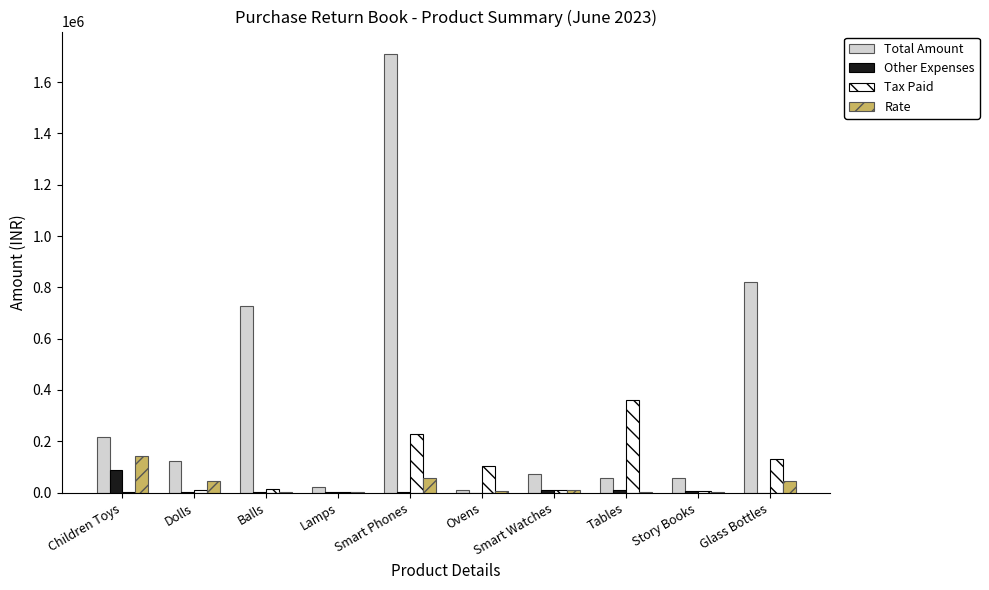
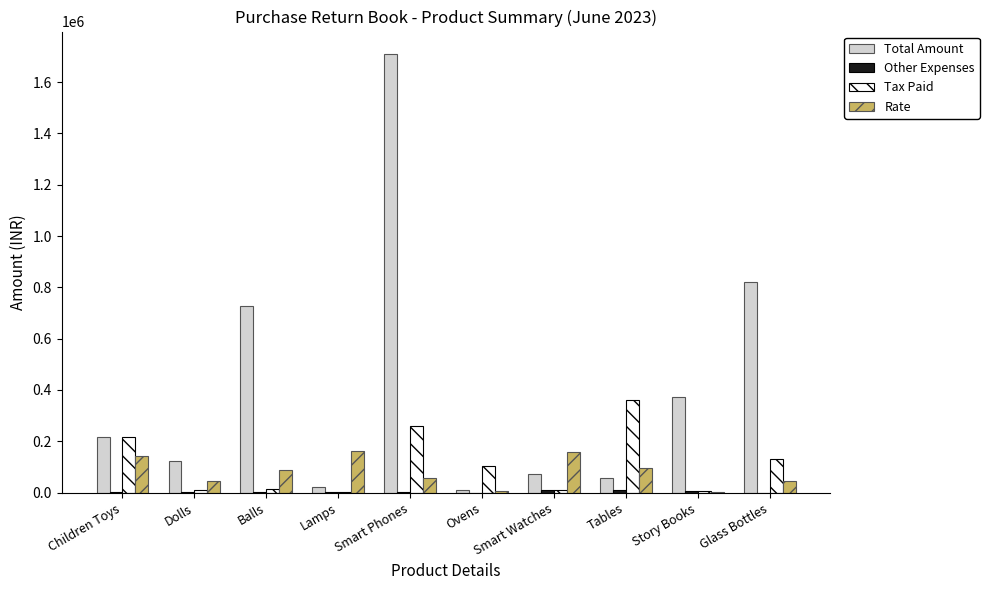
  {
    "Total Amount": {
      "Children Toys": 220000,
      "Dolls": 120000,
      "Balls": 730000,
      "Lamps": 20000,
      "Smart Phones": 1710000,
      "Ovens": 10000,
      "Smart Watches": 70000,
      "Tables": 60000,
-     "Story Books": 60000,
+     "Story Books": 370000,
      "Glass Bottles": 820000
    },
    "Other Expenses": {
-     "Children Toys": 90000
+     "Children Toys": 0
    },
    "Tax Paid": {
-     "Children Toys": 0,
+     "Children Toys": 220000,
      "Balls": 10000,
-     "Smart Phones": 230000,
+     "Smart Phones": 260000,
      "Ovens": 100000,
      "Tables": 360000,
      "Glass Bottles": 130000
    },
    "Rate": {
      "Children Toys": 140000,
      "Dolls": 40000,
-     "Balls": 0,
-     "Lamps": 0,
+     "Balls": 90000,
+     "Lamps": 160000,
      "Smart Phones": 60000,
-     "Smart Watches": 10000,
-     "Tables": 0,
+     "Smart Watches": 160000,
+     "Tables": 100000,
      "Glass Bottles": 50000
    }
  }
